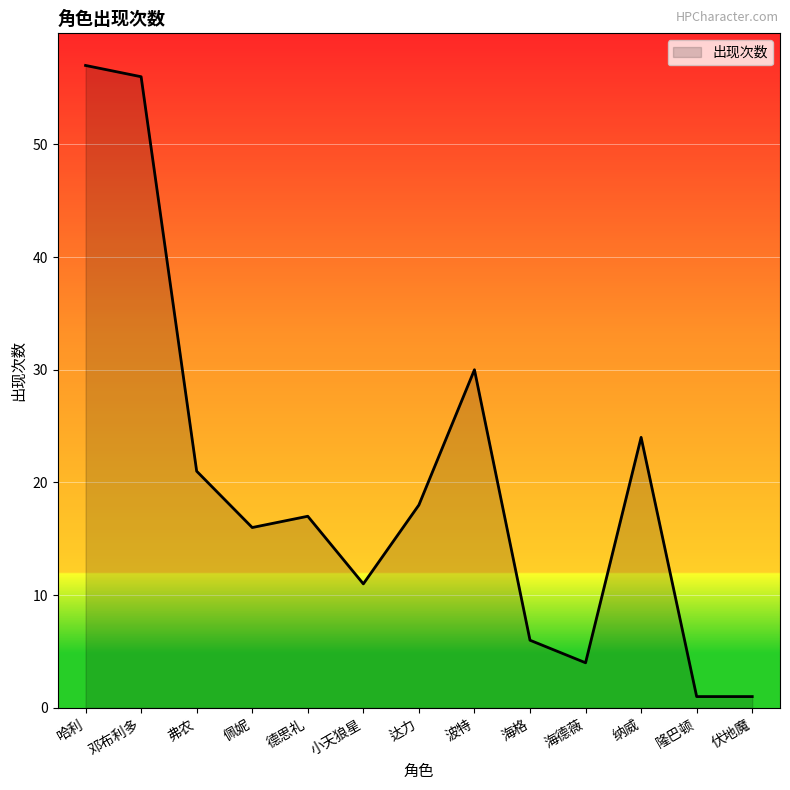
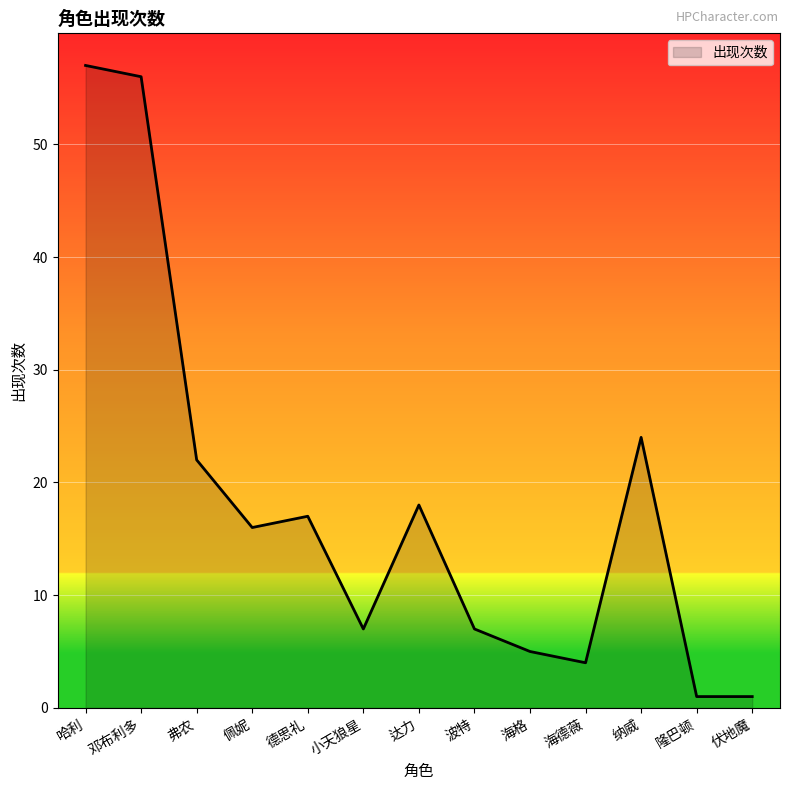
  {
    "哈利": 57,
    "邓布利多": 56,
-   "弗农": 21,
+   "弗农": 22,
    "佩妮": 16,
    "德思礼": 17,
-   "小天狼星": 11,
+   "小天狼星": 7,
    "达力": 18,
-   "波特": 30,
-   "海格": 6,
+   "波特": 7,
+   "海格": 5,
    "海德薇": 4,
    "纳威": 24,
    "隆巴顿": 1,
    "伏地魔": 1
  }
